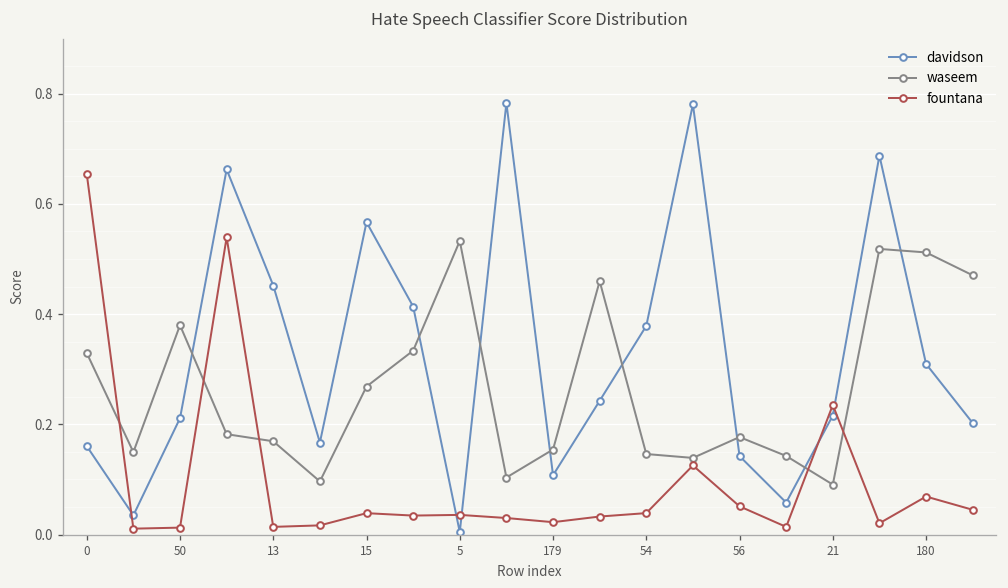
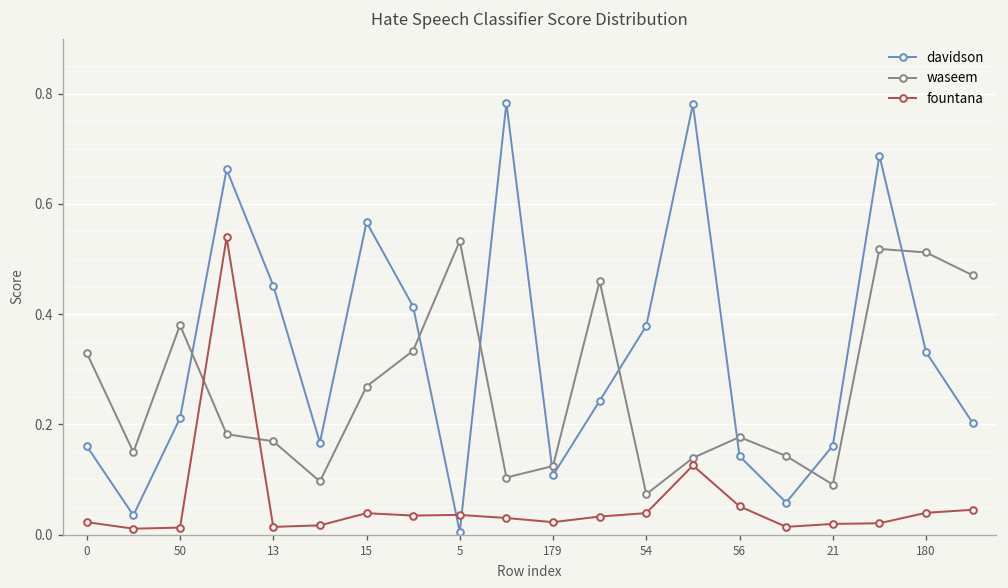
  {
    "davidson": {
      "0": 0.16,
      "50": 0.21,
      "179": 0.11,
      "54": 0.38,
      "56": 0.14,
-     "21": 0.22,
-     "180": 0.31
+     "21": 0.16,
+     "180": 0.33
    },
    "waseem": {
      "0": 0.33,
      "50": 0.38,
-     "179": 0.15,
-     "54": 0.15,
+     "179": 0.12,
+     "54": 0.07,
      "56": 0.18,
      "21": 0.09,
      "180": 0.51
    },
    "fountana": {
-     "0": 0.65,
+     "0": 0.02,
      "50": 0.01,
      "179": 0.02,
      "54": 0.04,
      "56": 0.05,
-     "21": 0.24,
-     "180": 0.07
+     "21": 0.02,
+     "180": 0.04
    }
  }
